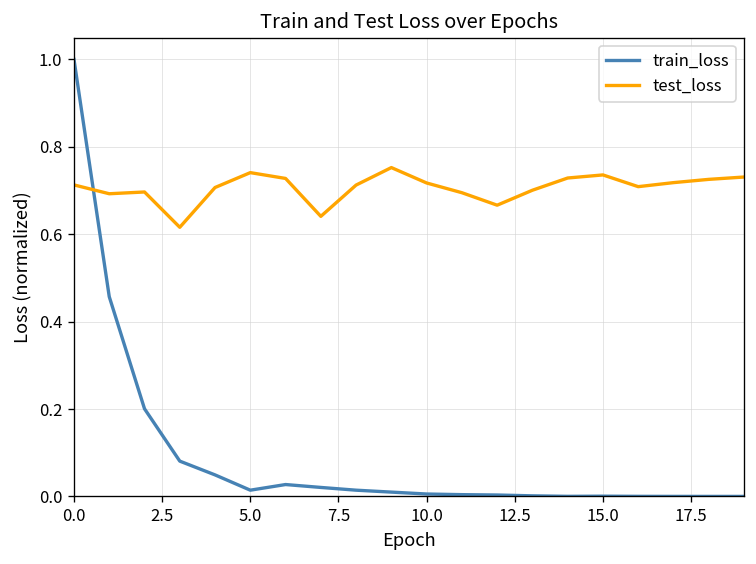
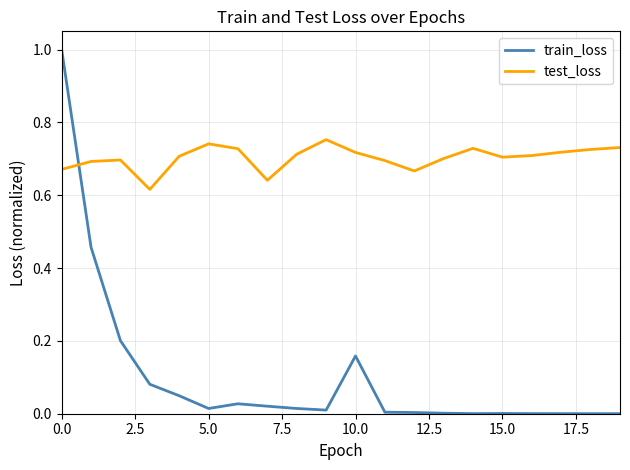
  {
    "train_loss": {
      "0.0": 1.00,
      "5.0": 0.01,
-     "10.0": 0.01,
+     "10.0": 0.16,
      "15.0": 0.00
    },
    "test_loss": {
-     "0.0": 0.71,
+     "0.0": 0.67,
      "5.0": 0.74,
      "10.0": 0.72,
-     "15.0": 0.74
+     "15.0": 0.70
    }
  }
